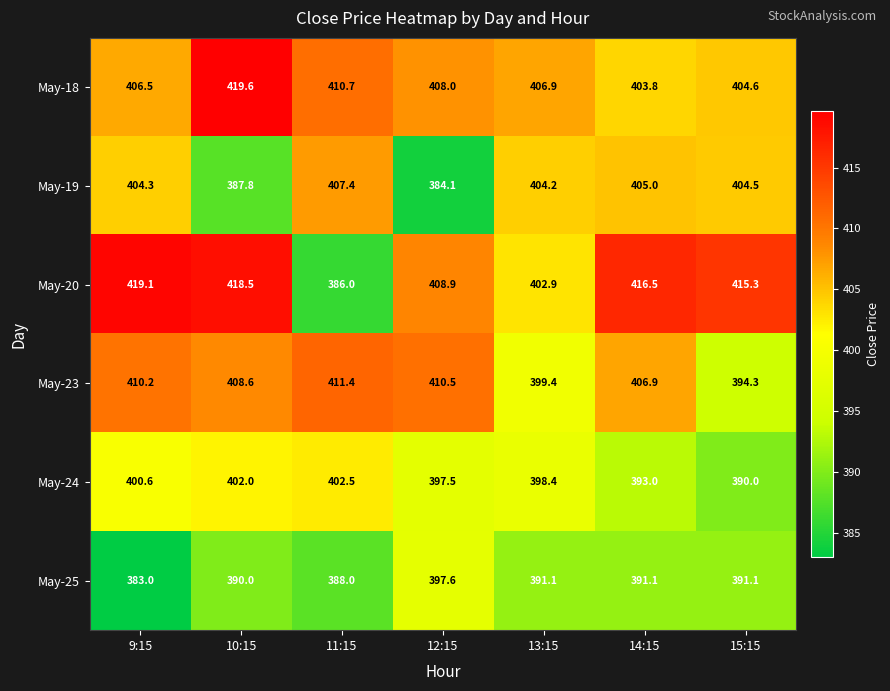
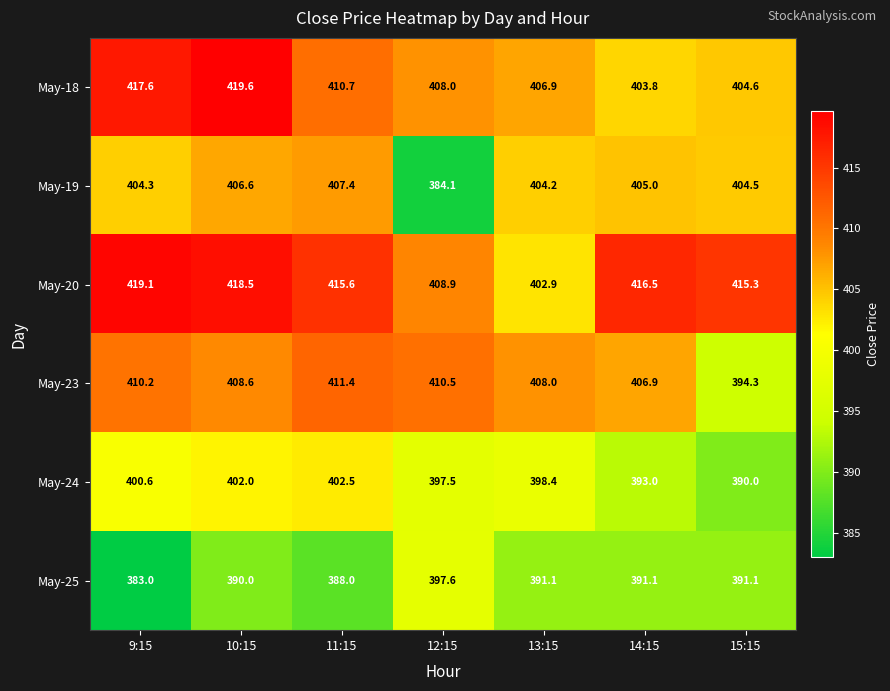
  {
    "May-18": {
-     "9:15": 406.5,
+     "9:15": 417.6,
      "10:15": 419.6,
      "11:15": 410.7,
      "12:15": 408.0,
      "13:15": 406.9,
      "14:15": 403.8,
      "15:15": 404.6
    },
    "May-19": {
      "9:15": 404.3,
-     "10:15": 387.8,
+     "10:15": 406.6,
      "11:15": 407.4,
      "12:15": 384.1,
      "13:15": 404.2,
      "14:15": 405.0,
      "15:15": 404.5
    },
    "May-20": {
      "9:15": 419.1,
      "10:15": 418.5,
-     "11:15": 386.0,
+     "11:15": 415.6,
      "12:15": 408.9,
      "13:15": 402.9,
      "14:15": 416.5,
      "15:15": 415.3
    },
    "May-23": {
      "9:15": 410.2,
      "10:15": 408.6,
      "11:15": 411.4,
      "12:15": 410.5,
-     "13:15": 399.4,
+     "13:15": 408.0,
      "14:15": 406.9,
      "15:15": 394.3
    },
    "May-24": {
      "9:15": 400.6,
      "10:15": 402.0,
      "11:15": 402.5,
      "12:15": 397.5,
      "13:15": 398.4,
      "14:15": 393.0,
      "15:15": 390.0
    },
    "May-25": {
      "9:15": 383.0,
      "10:15": 390.0,
      "11:15": 388.0,
      "12:15": 397.6,
      "13:15": 391.1,
      "14:15": 391.1,
      "15:15": 391.1
    }
  }
